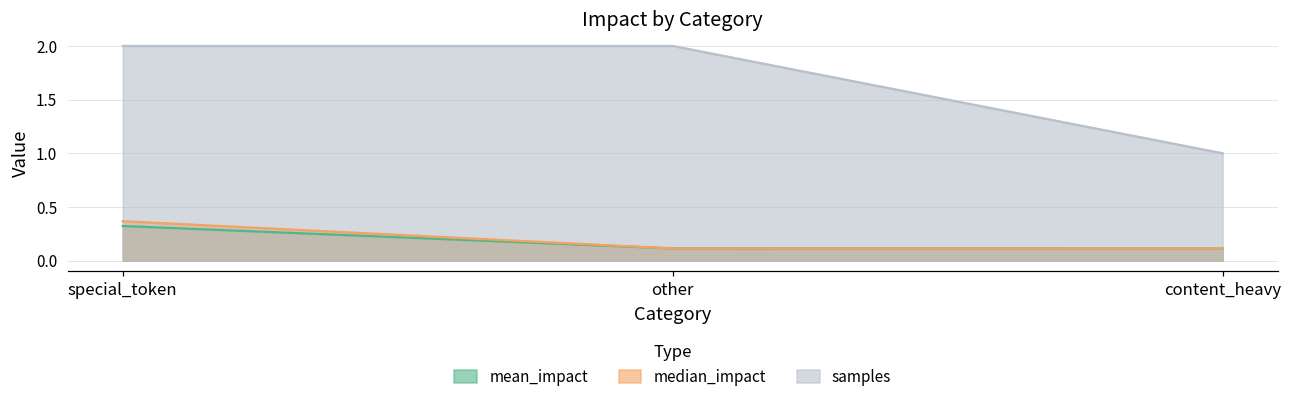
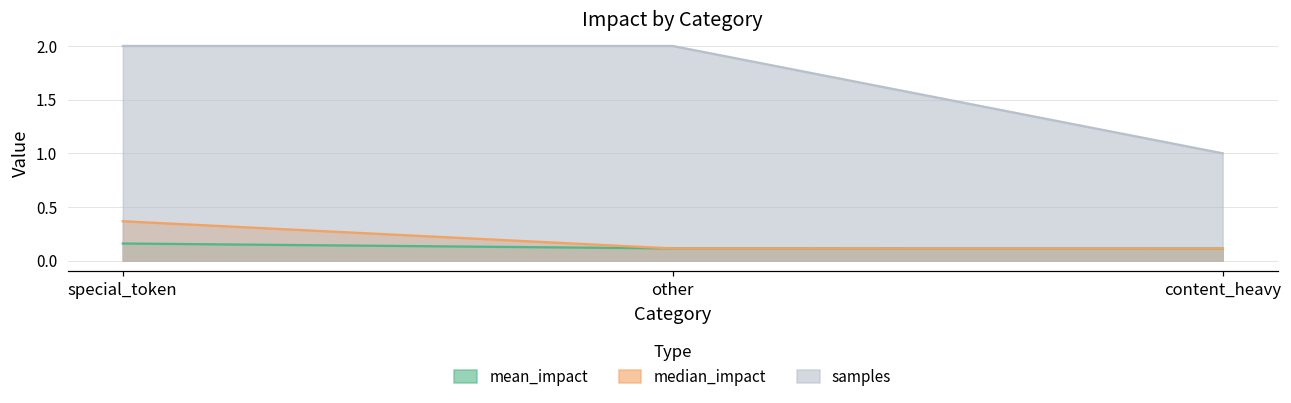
  {
    "mean_impact": {
-     "special_token": 0.3
+     "special_token": 0.2
    },
    "median_impact": {
      "special_token": 0.4
    },
    "samples": {
      "special_token": 2.0,
      "other": 2.0,
      "content_heavy": 1.0
    }
  }
